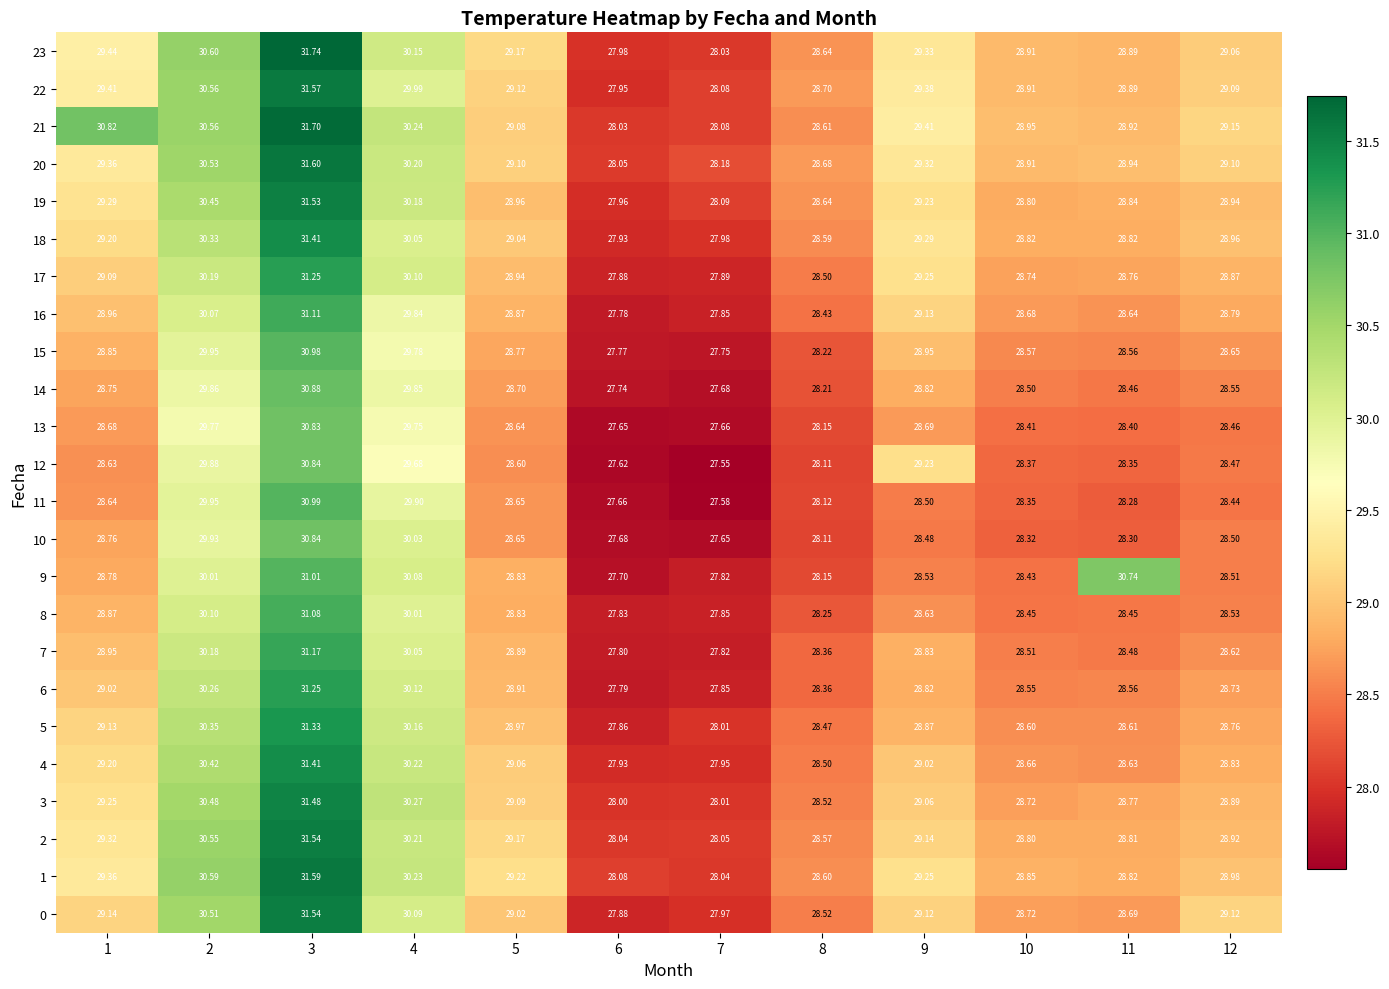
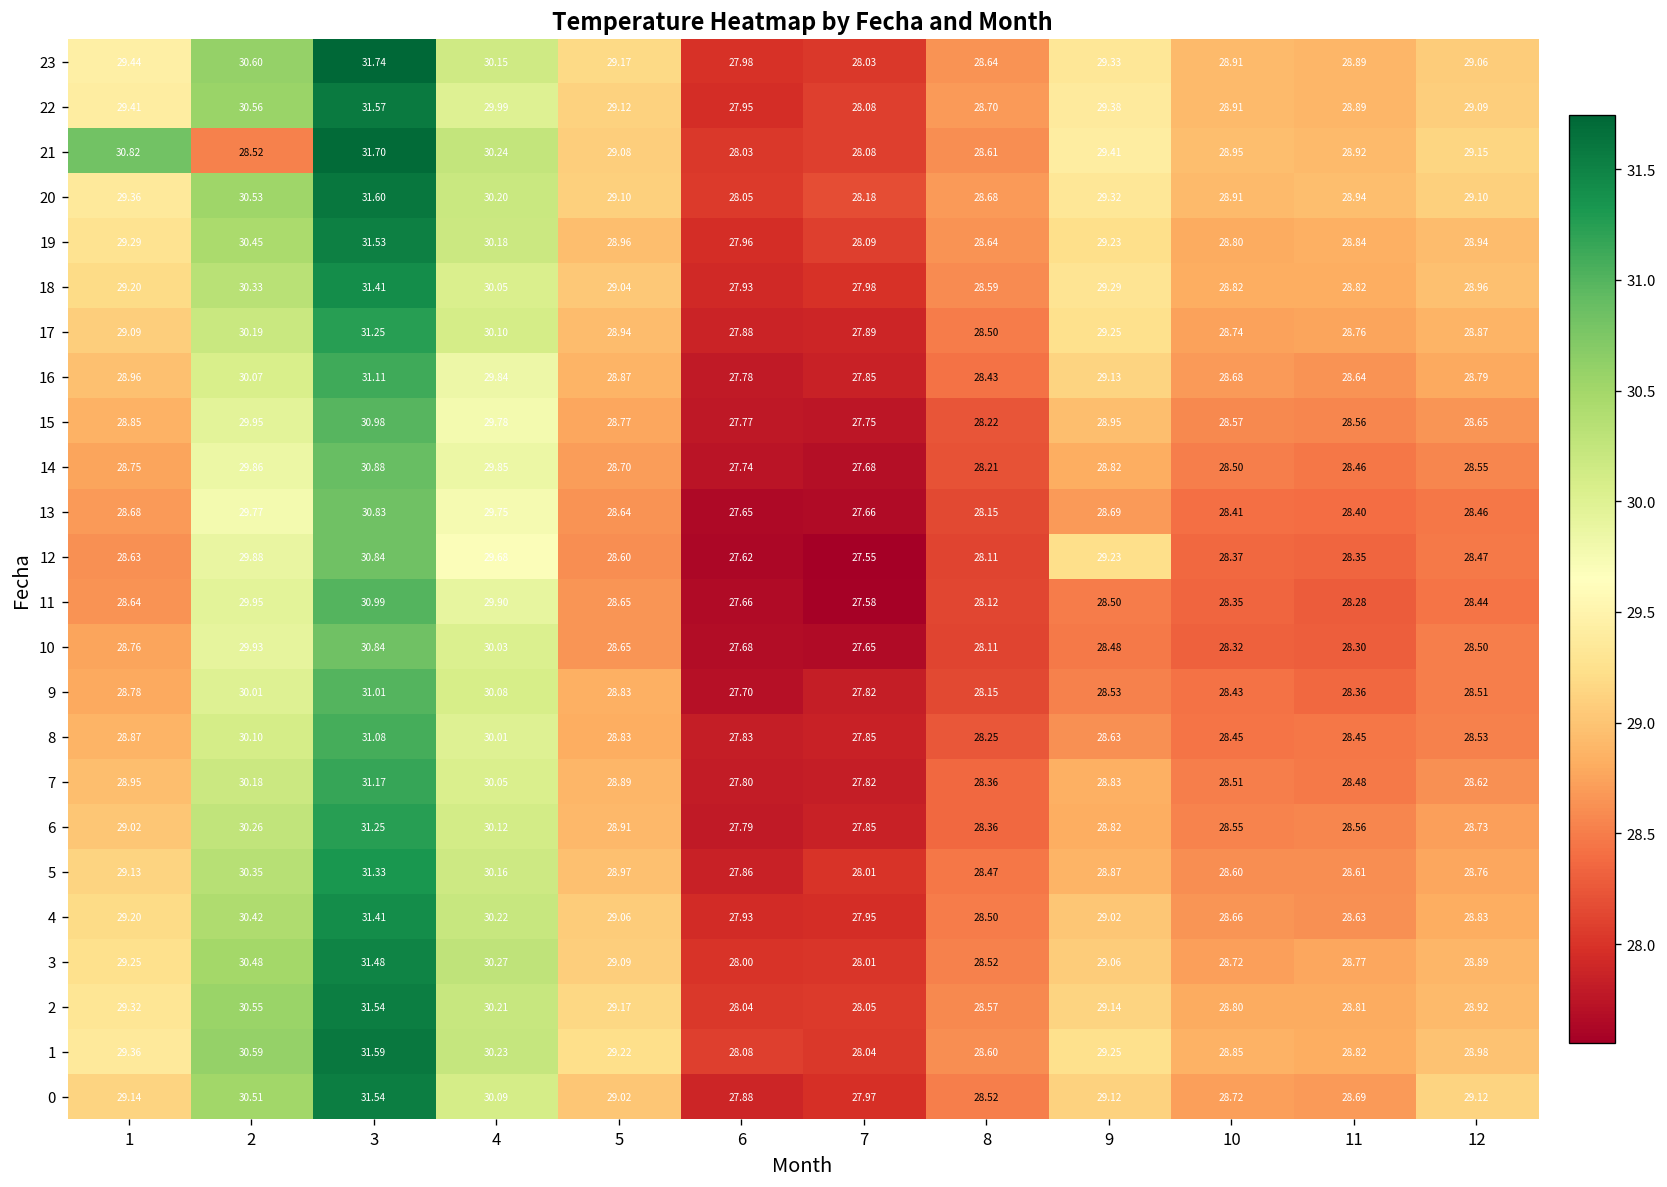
  {
    "21": {
      "1": 30.82,
-     "2": 30.56,
+     "2": 28.52,
      "3": 31.70,
      "4": 30.24,
      "5": 29.08,
      "6": 28.03,
      "7": 28.08,
      "8": 28.61,
      "9": 29.41,
      "10": 28.95,
      "11": 28.92,
      "12": 29.15
    },
    "9": {
      "1": 28.78,
      "2": 30.01,
      "3": 31.01,
      "4": 30.08,
      "5": 28.83,
      "6": 27.70,
      "7": 27.82,
      "8": 28.15,
      "9": 28.53,
      "10": 28.43,
-     "11": 30.74,
+     "11": 28.36,
      "12": 28.51
    }
  }
